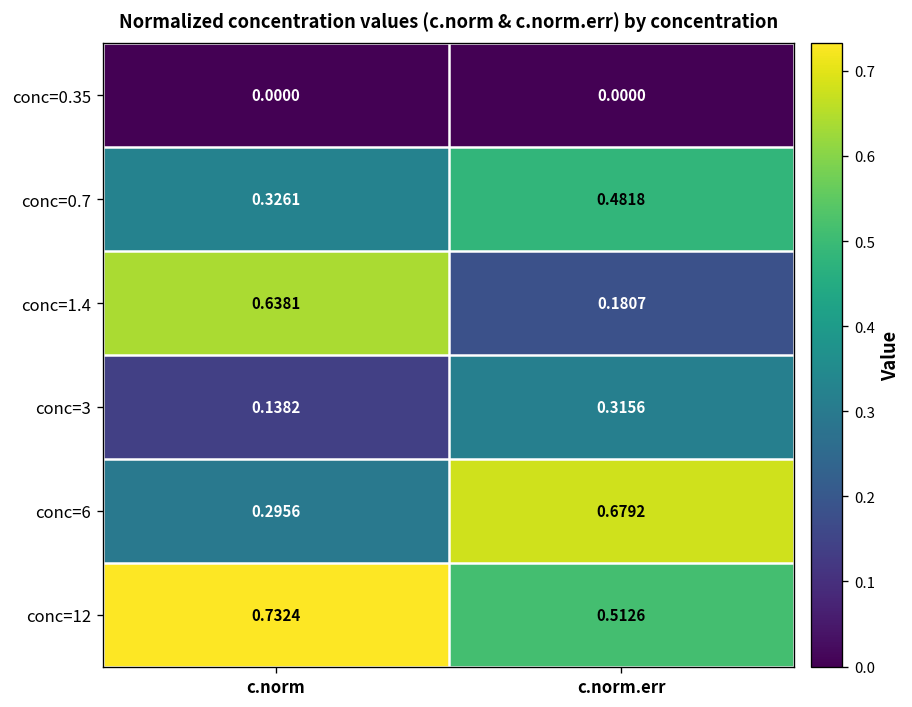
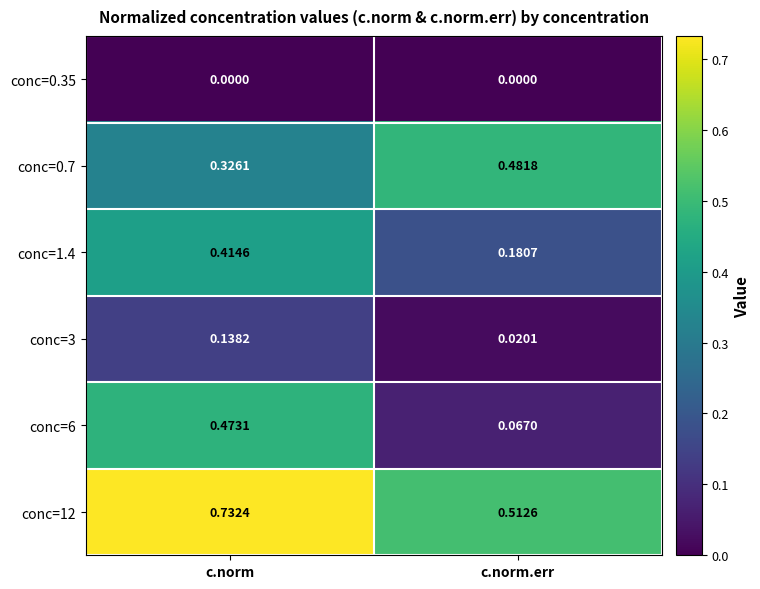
  {
    "conc=0.35": {
      "c.norm": 0.0000,
      "c.norm.err": 0.0000
    },
    "conc=0.7": {
      "c.norm": 0.3261,
      "c.norm.err": 0.4818
    },
    "conc=1.4": {
-     "c.norm": 0.6381,
+     "c.norm": 0.4146,
      "c.norm.err": 0.1807
    },
    "conc=3": {
      "c.norm": 0.1382,
-     "c.norm.err": 0.3156
+     "c.norm.err": 0.0201
    },
    "conc=6": {
-     "c.norm": 0.2956,
-     "c.norm.err": 0.6792
+     "c.norm": 0.4731,
+     "c.norm.err": 0.0670
    },
    "conc=12": {
      "c.norm": 0.7324,
      "c.norm.err": 0.5126
    }
  }
